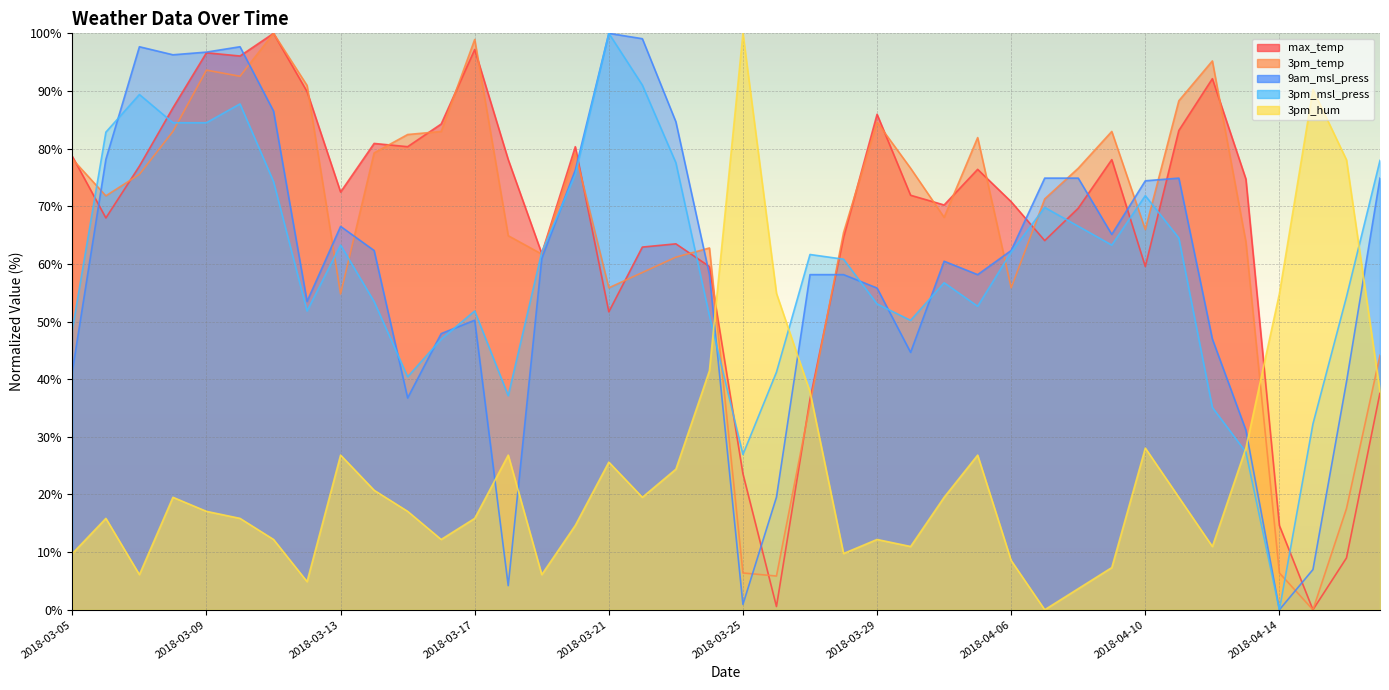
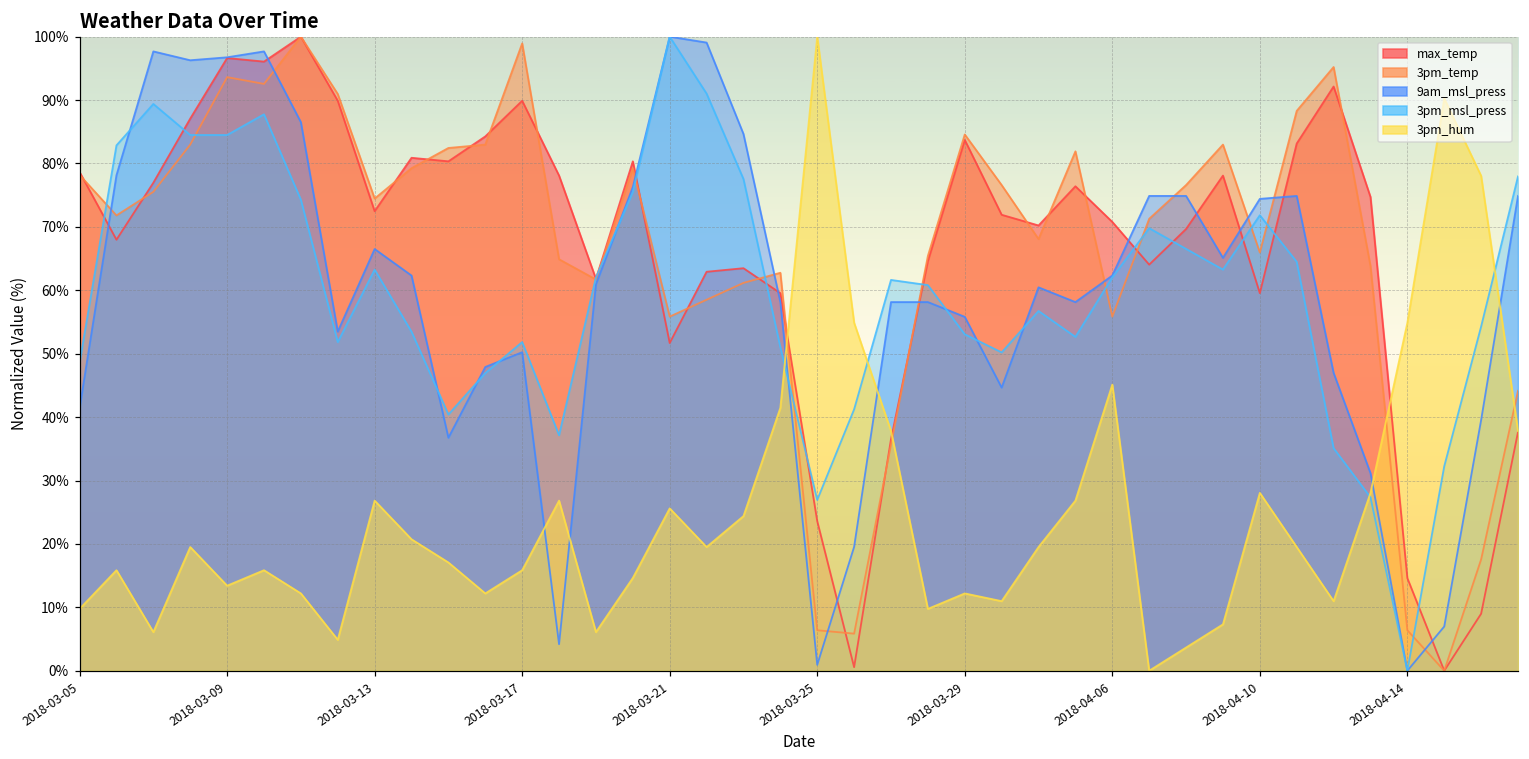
  {
    "max_temp": {
      "2018-03-05": "79%",
      "2018-03-13": "72%",
-     "2018-03-17": "97%",
+     "2018-03-17": "90%",
      "2018-03-21": "52%",
      "2018-03-25": "24%",
-     "2018-03-29": "86%",
+     "2018-03-29": "84%",
      "2018-04-06": "71%",
      "2018-04-10": "60%",
      "2018-04-14": "15%"
    },
    "3pm_temp": {
      "2018-03-05": "78%",
      "2018-03-09": "94%",
-     "2018-03-13": "55%",
+     "2018-03-13": "74%",
      "2018-03-17": "99%",
      "2018-03-21": "56%",
      "2018-03-25": "6%",
      "2018-03-29": "85%",
      "2018-04-06": "56%",
      "2018-04-10": "66%",
      "2018-04-14": "6%"
    },
    "3pm_hum": {
      "2018-03-05": "10%",
-     "2018-03-09": "17%",
+     "2018-03-09": "13%",
      "2018-03-13": "27%",
      "2018-03-17": "16%",
      "2018-03-21": "26%",
      "2018-03-25": "100%",
      "2018-03-29": "12%",
-     "2018-04-06": "9%",
+     "2018-04-06": "45%",
      "2018-04-10": "28%",
      "2018-04-14": "55%"
    }
  }
